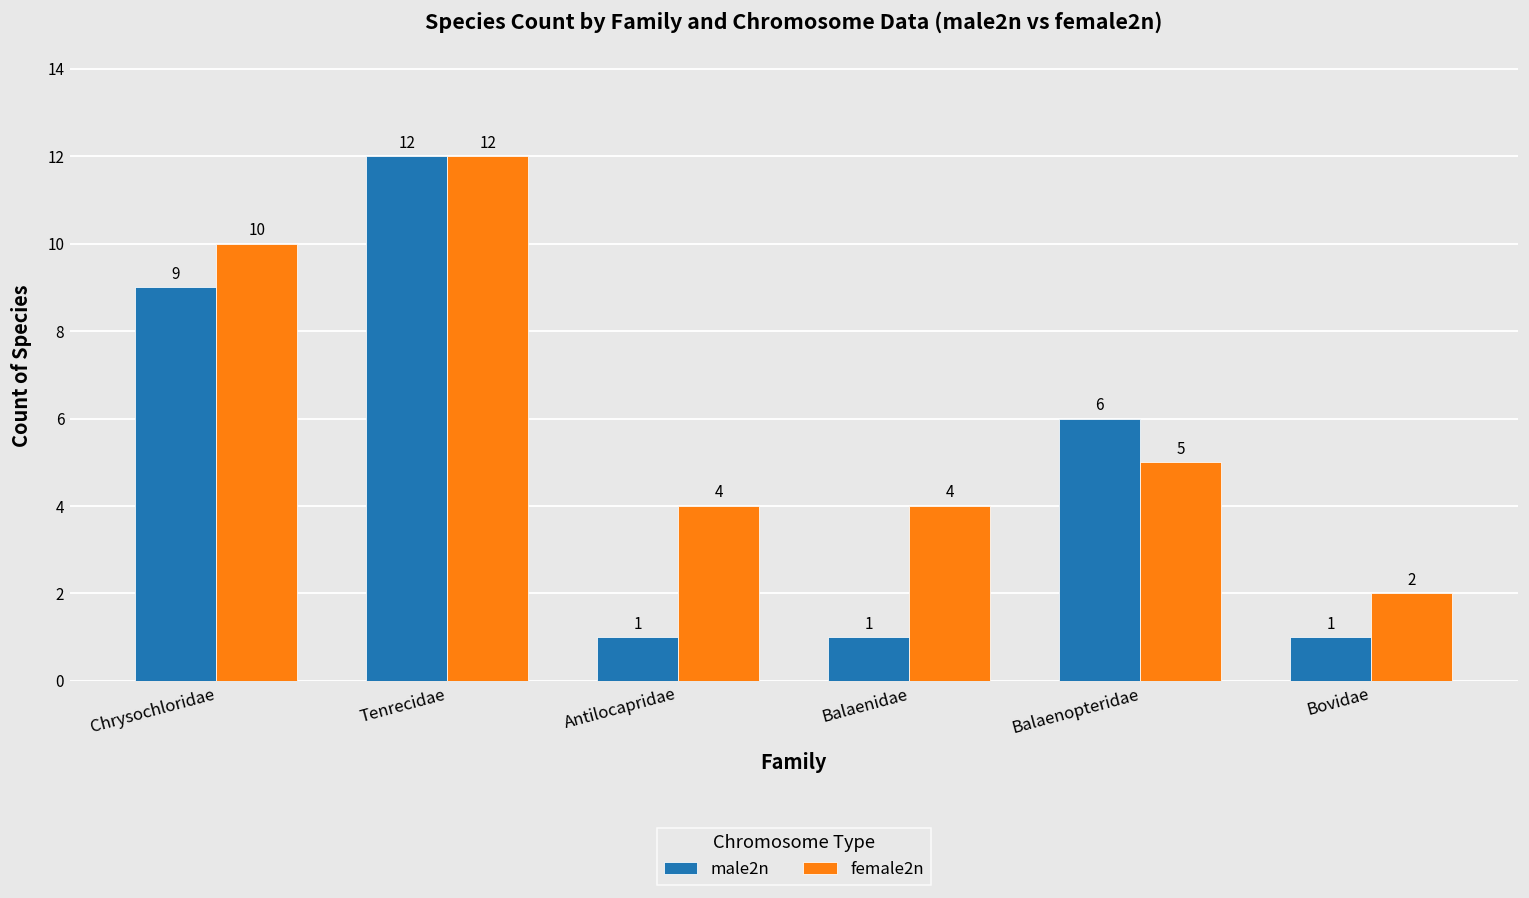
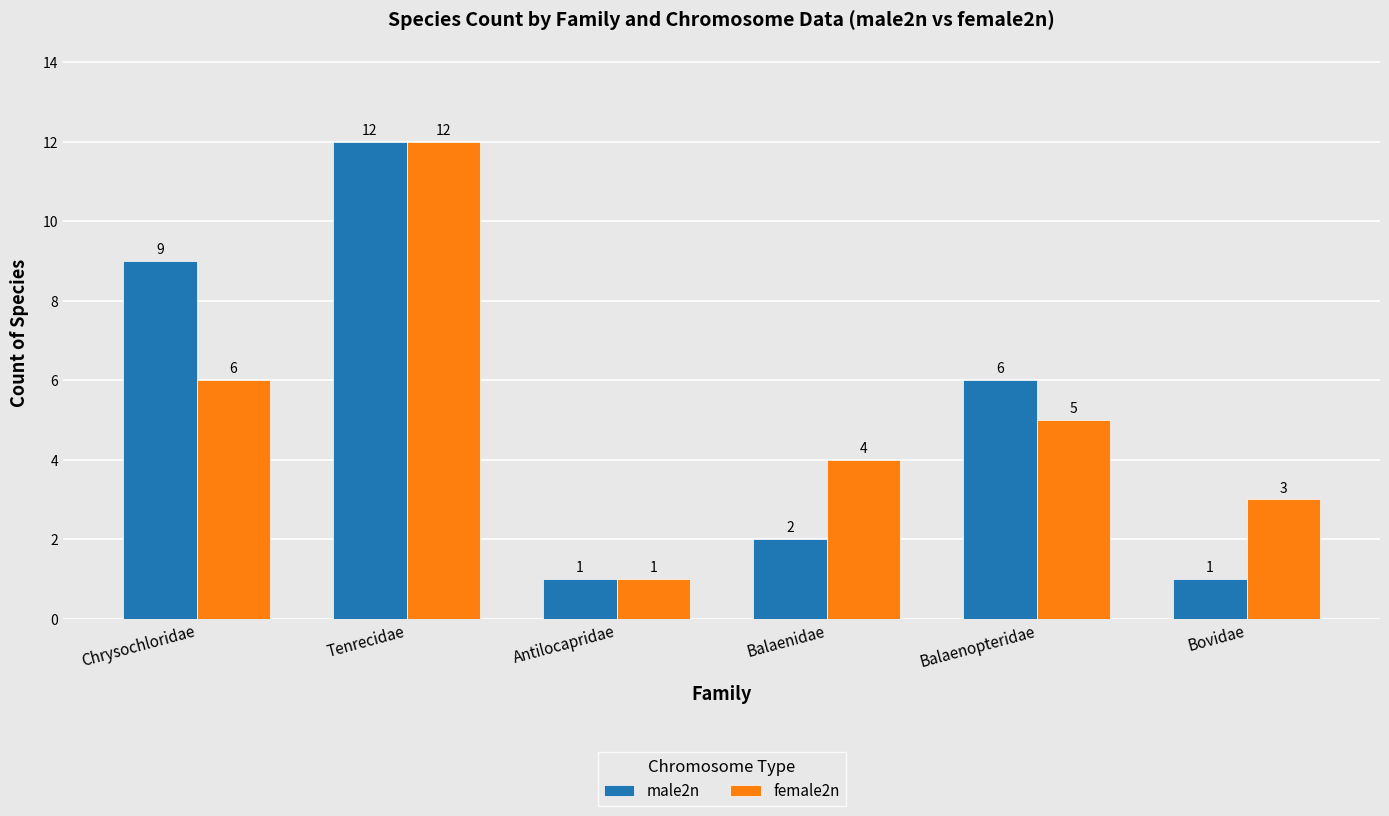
  {
    "male2n": {
      "Chrysochloridae": 9,
      "Tenrecidae": 12,
      "Antilocapridae": 1,
-     "Balaenidae": 1,
+     "Balaenidae": 2,
      "Balaenopteridae": 6,
      "Bovidae": 1
    },
    "female2n": {
-     "Chrysochloridae": 10,
+     "Chrysochloridae": 6,
      "Tenrecidae": 12,
-     "Antilocapridae": 4,
+     "Antilocapridae": 1,
      "Balaenidae": 4,
      "Balaenopteridae": 5,
-     "Bovidae": 2
+     "Bovidae": 3
    }
  }
